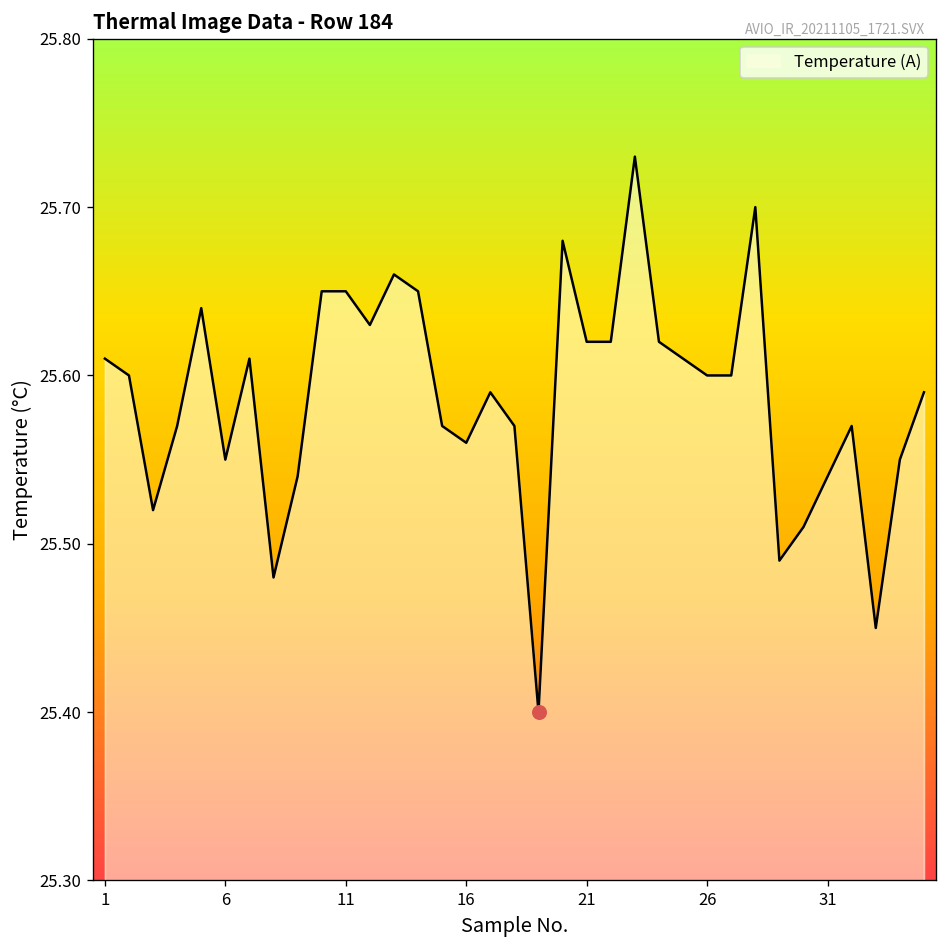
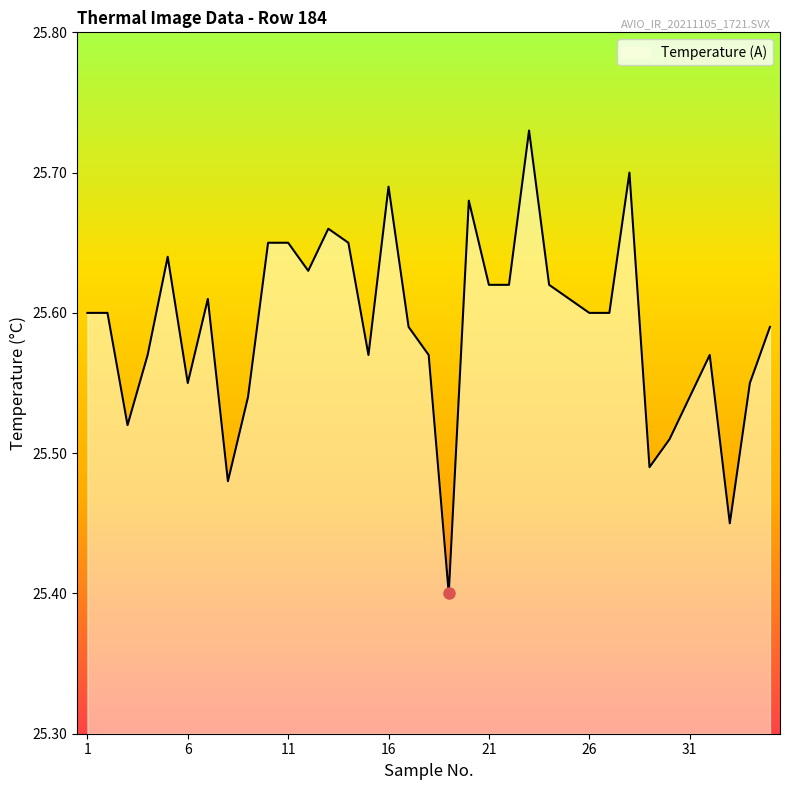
  {
    "Temperature (A)": {
-     "1": 25.61,
+     "1": 25.60,
      "6": 25.55,
      "11": 25.65,
-     "16": 25.56,
+     "16": 25.69,
      "21": 25.62,
      "26": 25.60,
      "31": 25.54
    }
  }
